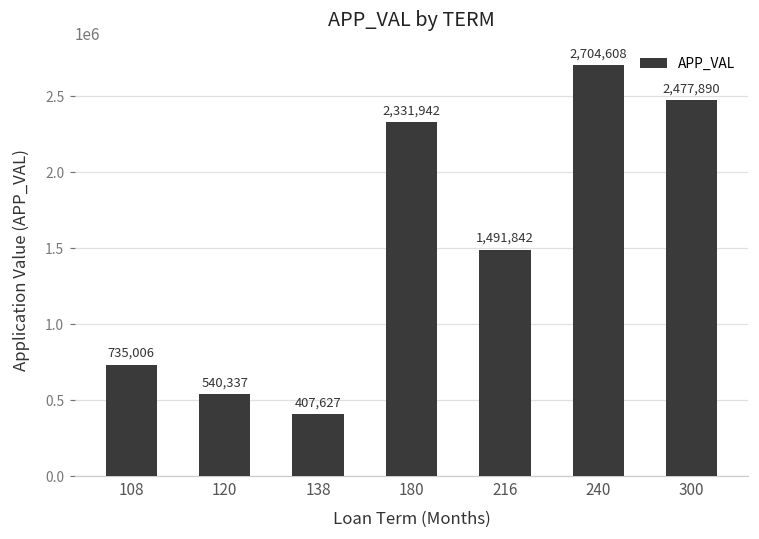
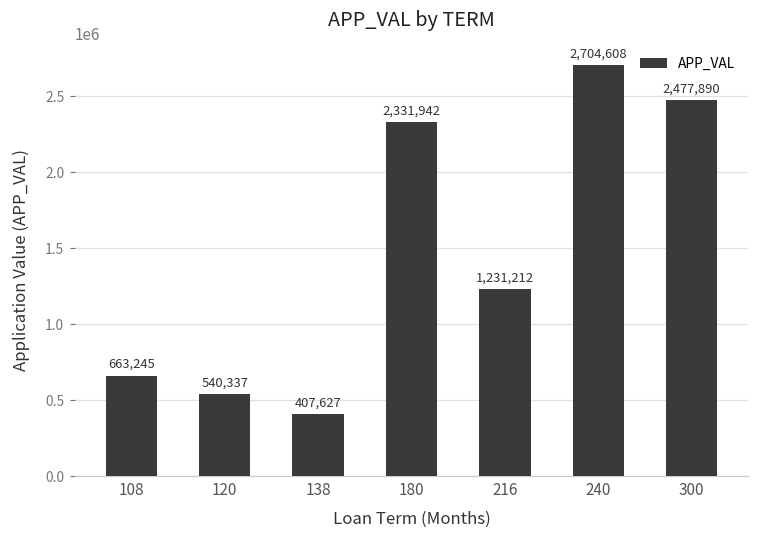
  {
-   "108": "735,006",
+   "108": "663,245",
    "120": "540,337",
    "138": "407,627",
    "180": "2,331,942",
-   "216": "1,491,842",
+   "216": "1,231,212",
    "240": "2,704,608",
    "300": "2,477,890"
  }
